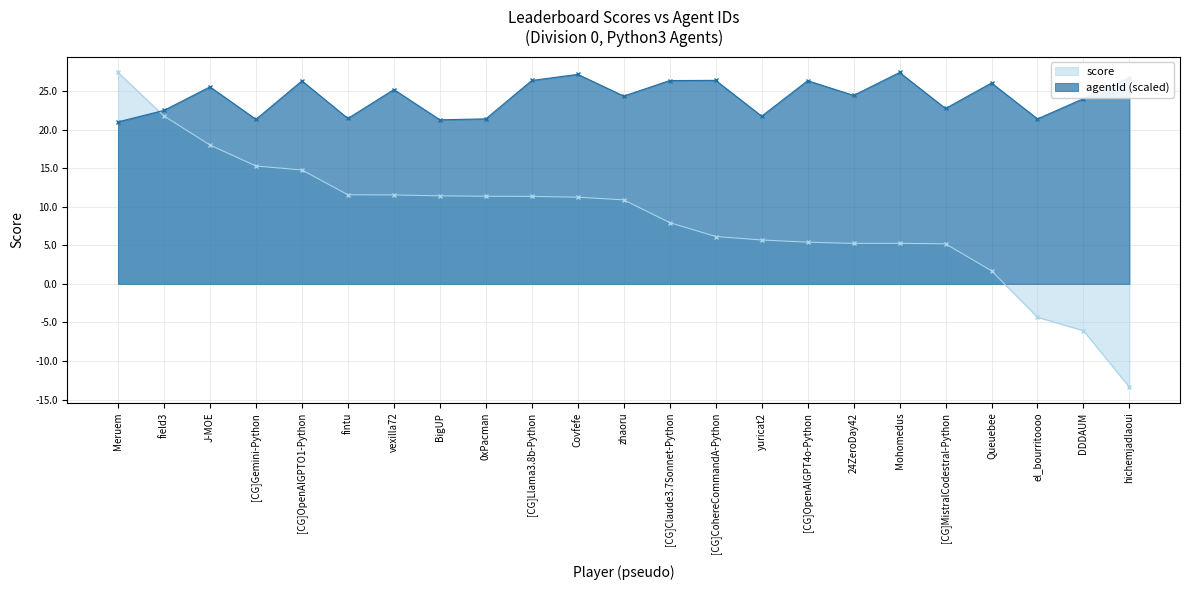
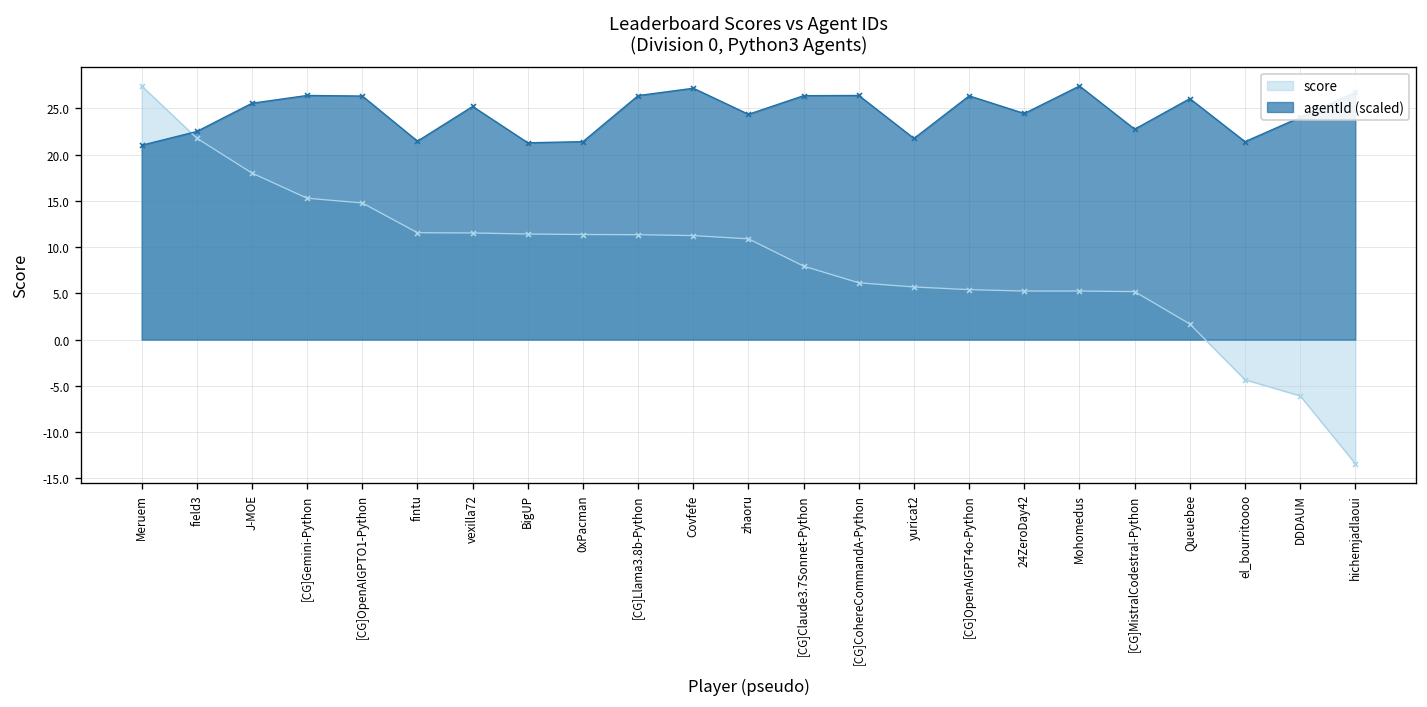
  {
    "agentId (scaled)": {
      "Meruem": 21,
      "field3": 22,
      "J-MOE": 26,
-     "[CG]Gemini-Python": 21,
+     "[CG]Gemini-Python": 26,
      "[CG]OpenAIGPTO1-Python": 26,
      "fintu": 21,
      "vexilla72": 25,
      "BigUP": 21,
      "0xPacman": 21,
      "[CG]Llama3.8b-Python": 26,
      "Covfefe": 27,
      "zhaoru": 24,
      "[CG]Claude3.7Sonnet-Python": 26,
      "[CG]CohereCommandA-Python": 26,
      "yuricat2": 22,
      "[CG]OpenAIGPT4o-Python": 26,
      "24ZeroDay42": 24,
      "Mohomedus": 27,
      "[CG]MistralCodestral-Python": 23,
      "Queuebee": 26,
      "el_bourritoooo": 21,
      "DDDAUM": 24
    }
  }
